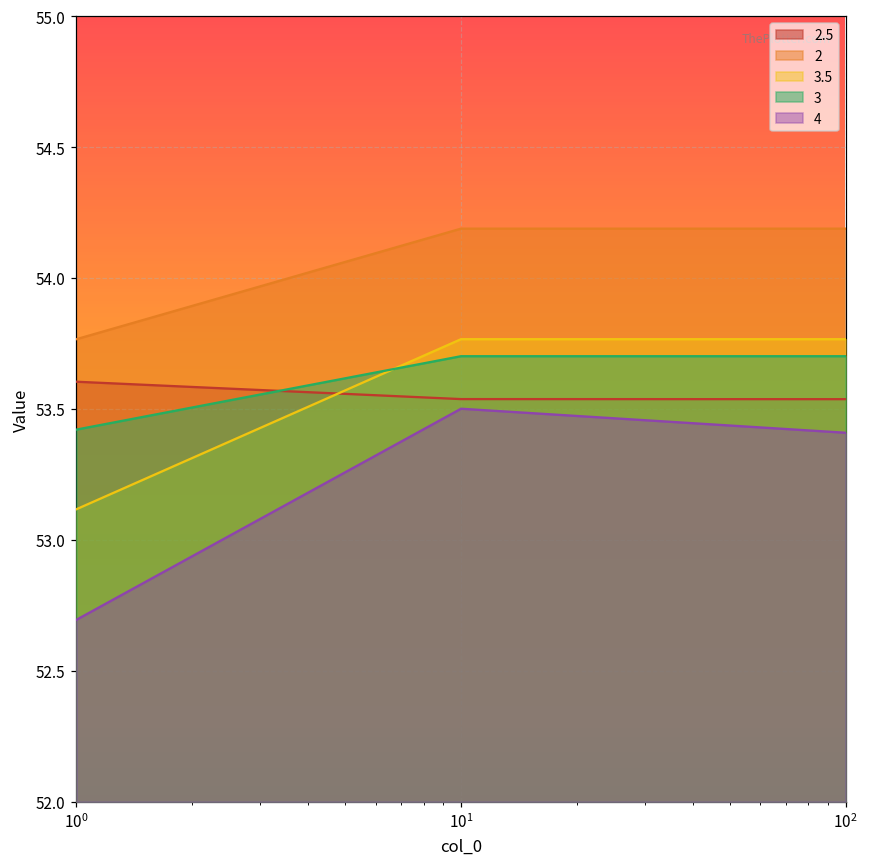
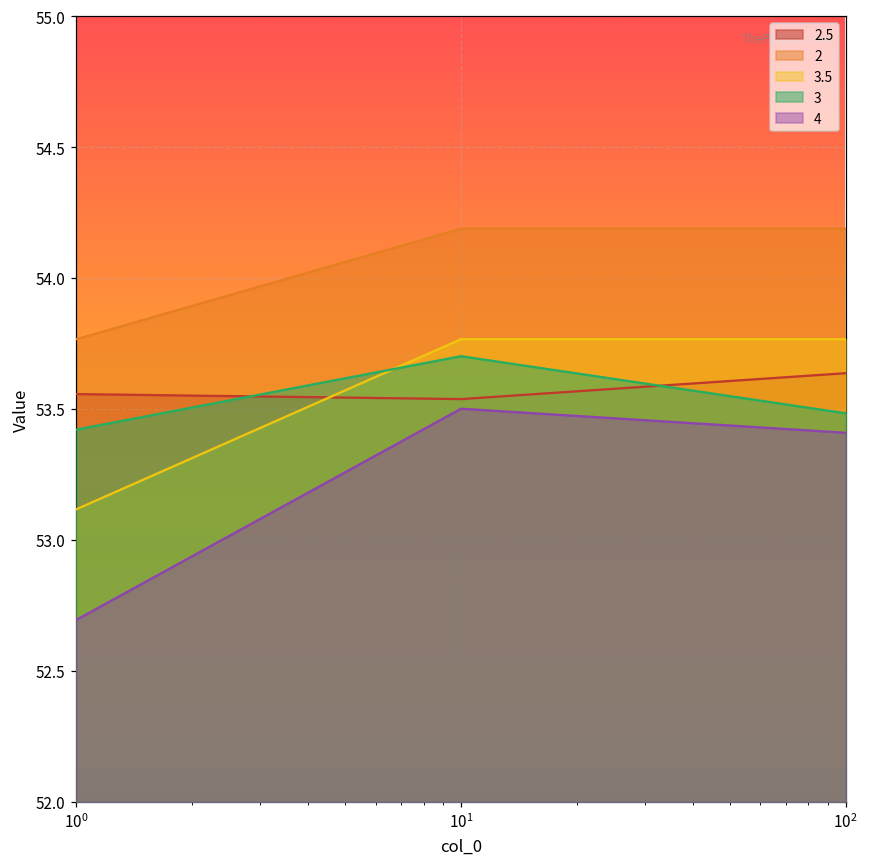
  {
    "2.5": {
-     "10^0": 53.60,
+     "10^0": 53.56,
      "10^1": 53.54,
-     "10^2": 53.54
+     "10^2": 53.64
    },
    "3": {
      "10^0": 53.42,
      "10^1": 53.70,
-     "10^2": 53.70
+     "10^2": 53.48
    },
    "4": {
      "10^0": 52.69,
      "10^1": 53.50,
      "10^2": 53.41
    }
  }
